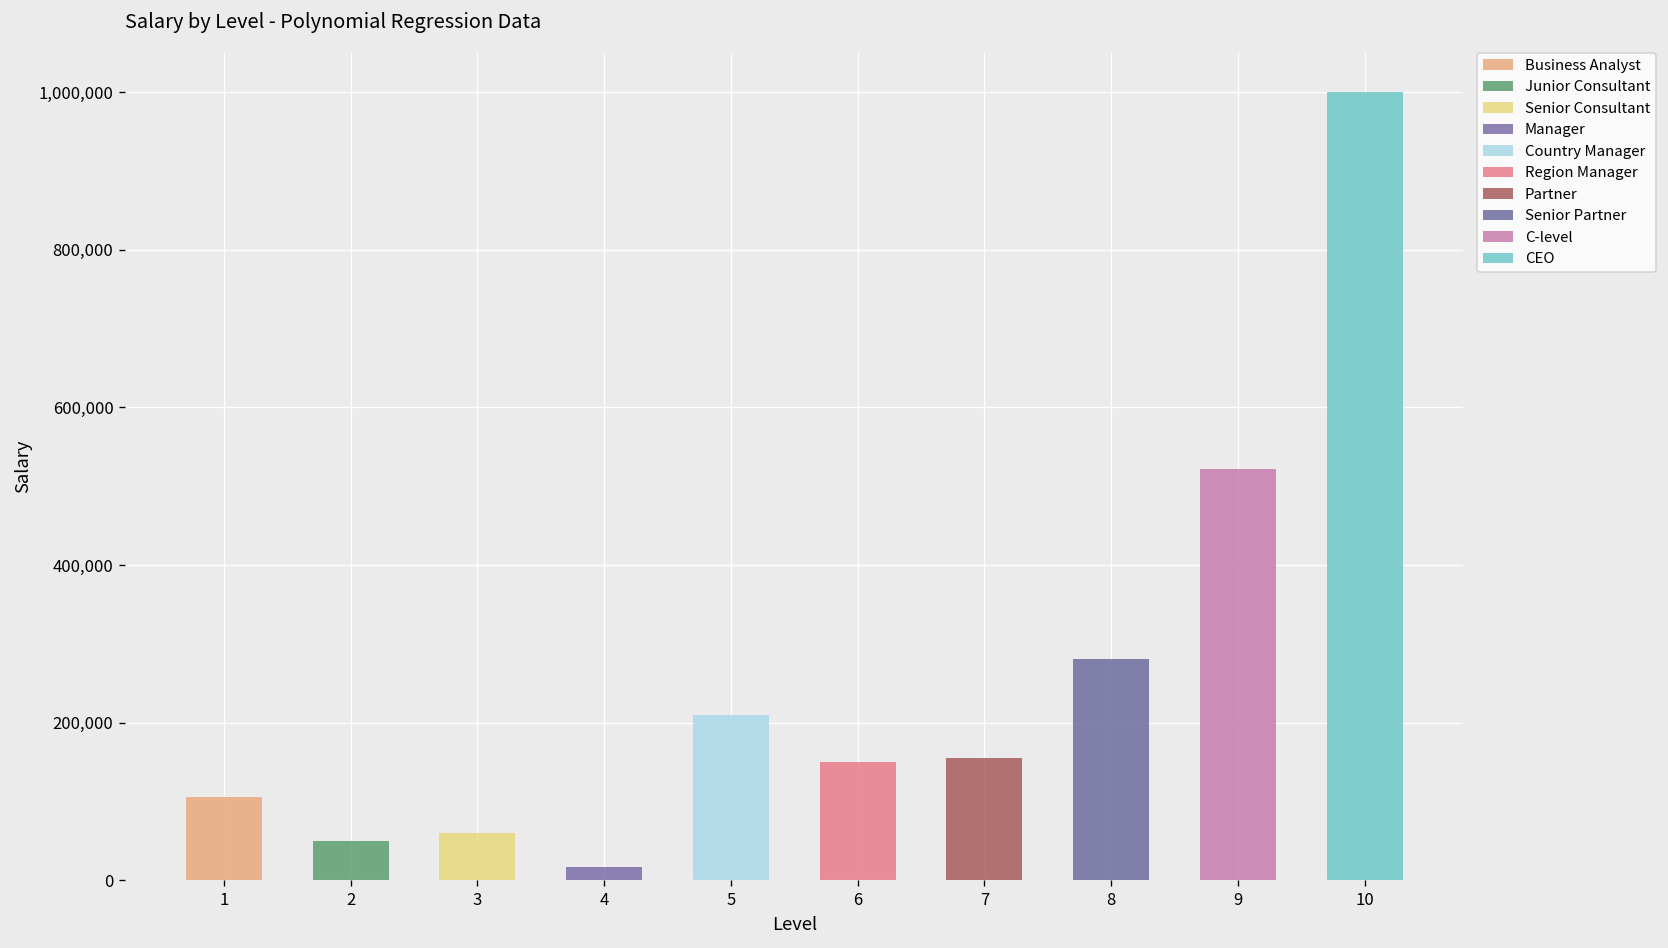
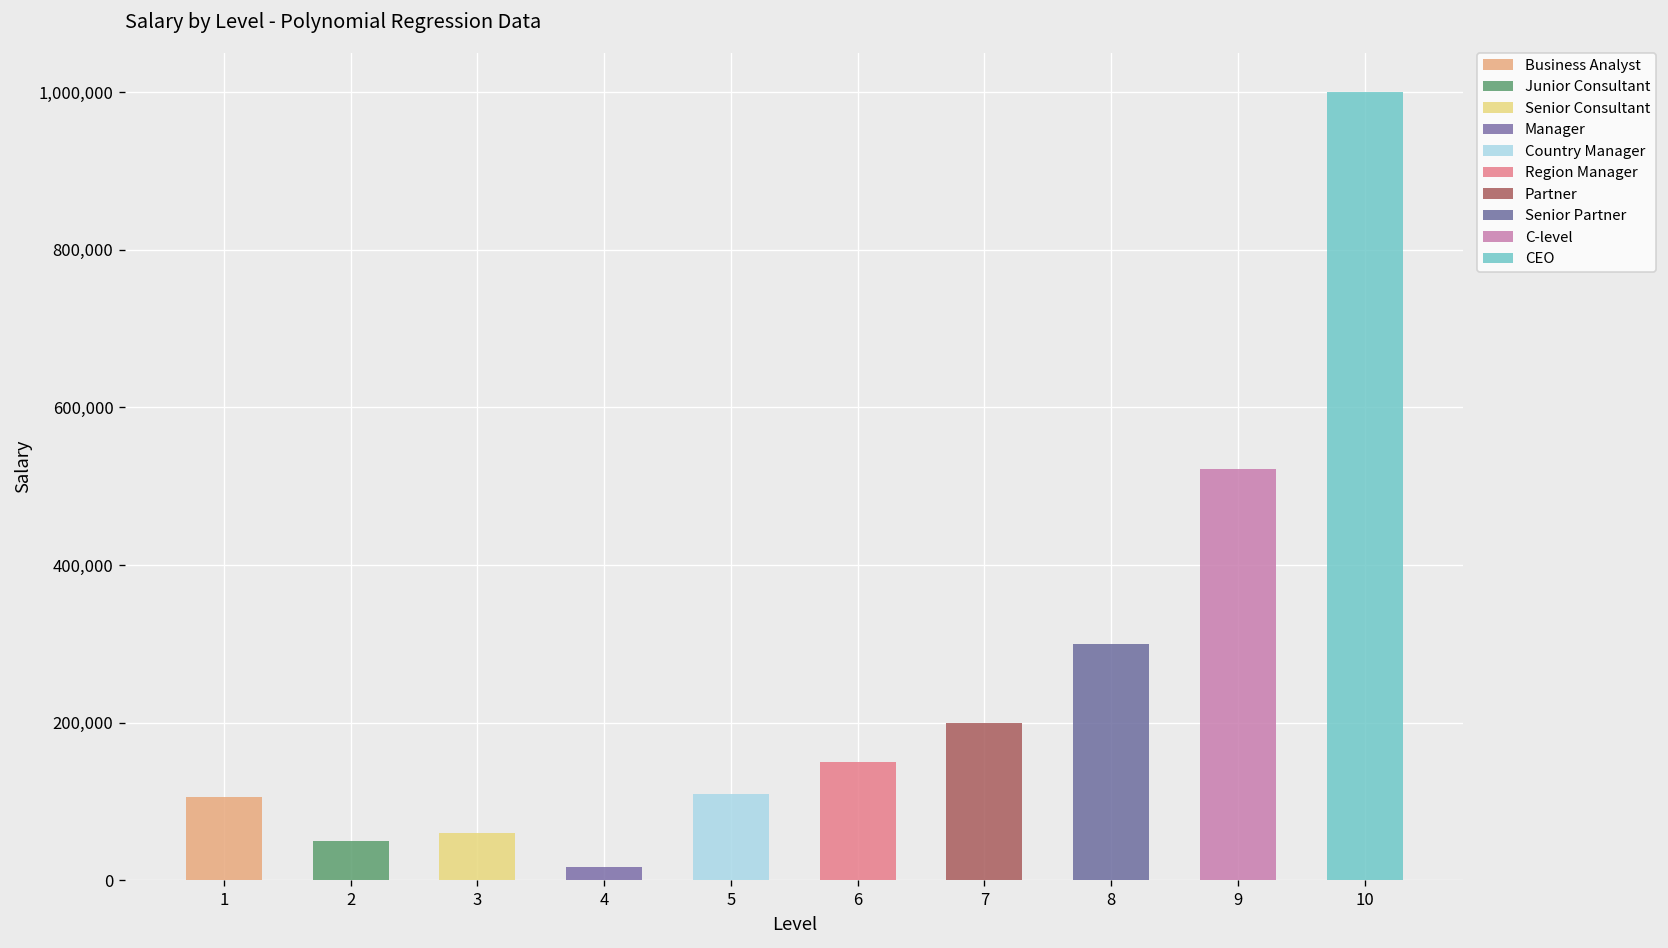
  {
    "1": "110,000",
    "2": "50,000",
    "3": "60,000",
    "4": "20,000",
-   "5": "210,000",
+   "5": "110,000",
    "6": "150,000",
-   "7": "150,000",
-   "8": "280,000",
+   "7": "200,000",
+   "8": "300,000",
    "9": "520,000",
    "10": "1,000,000"
  }
